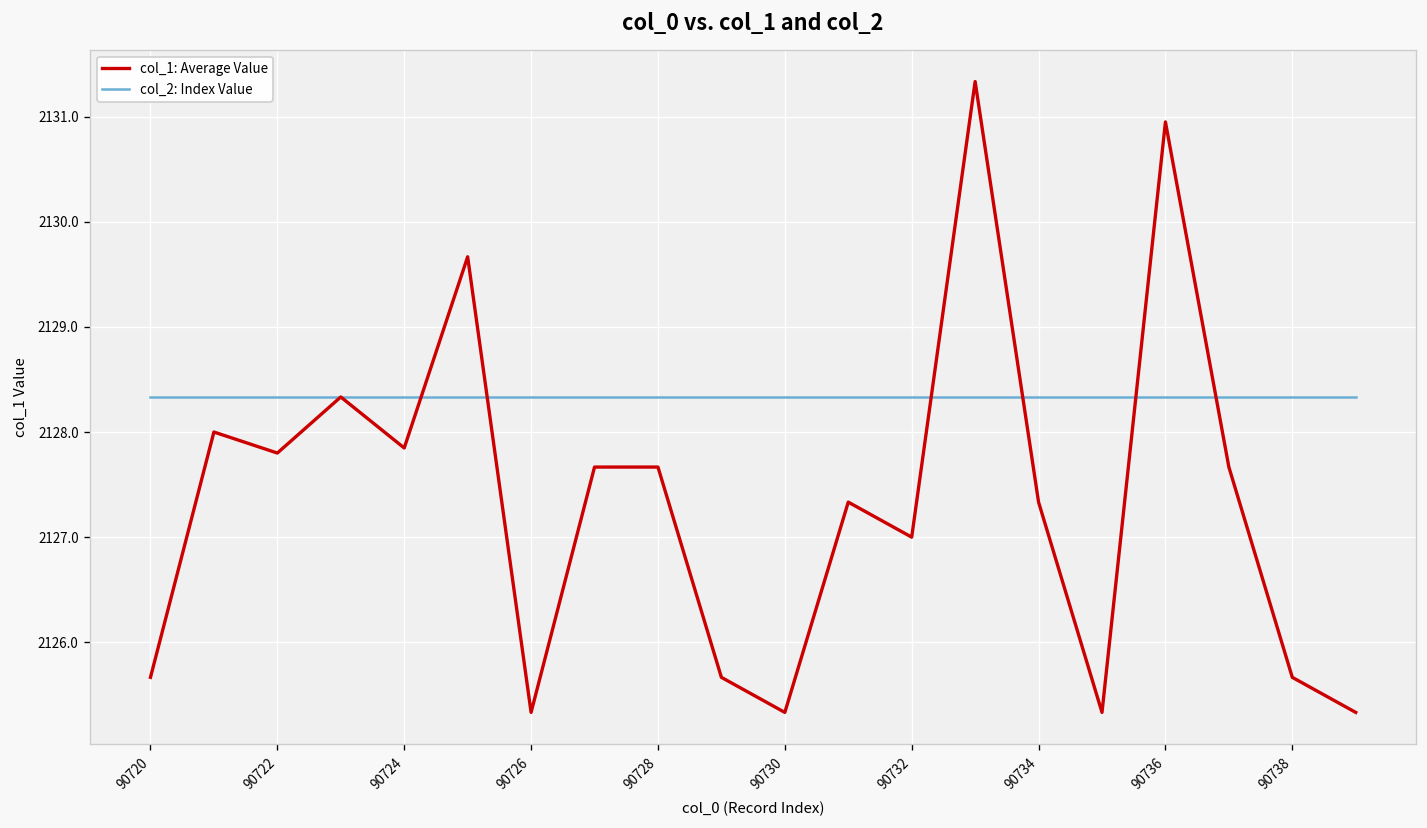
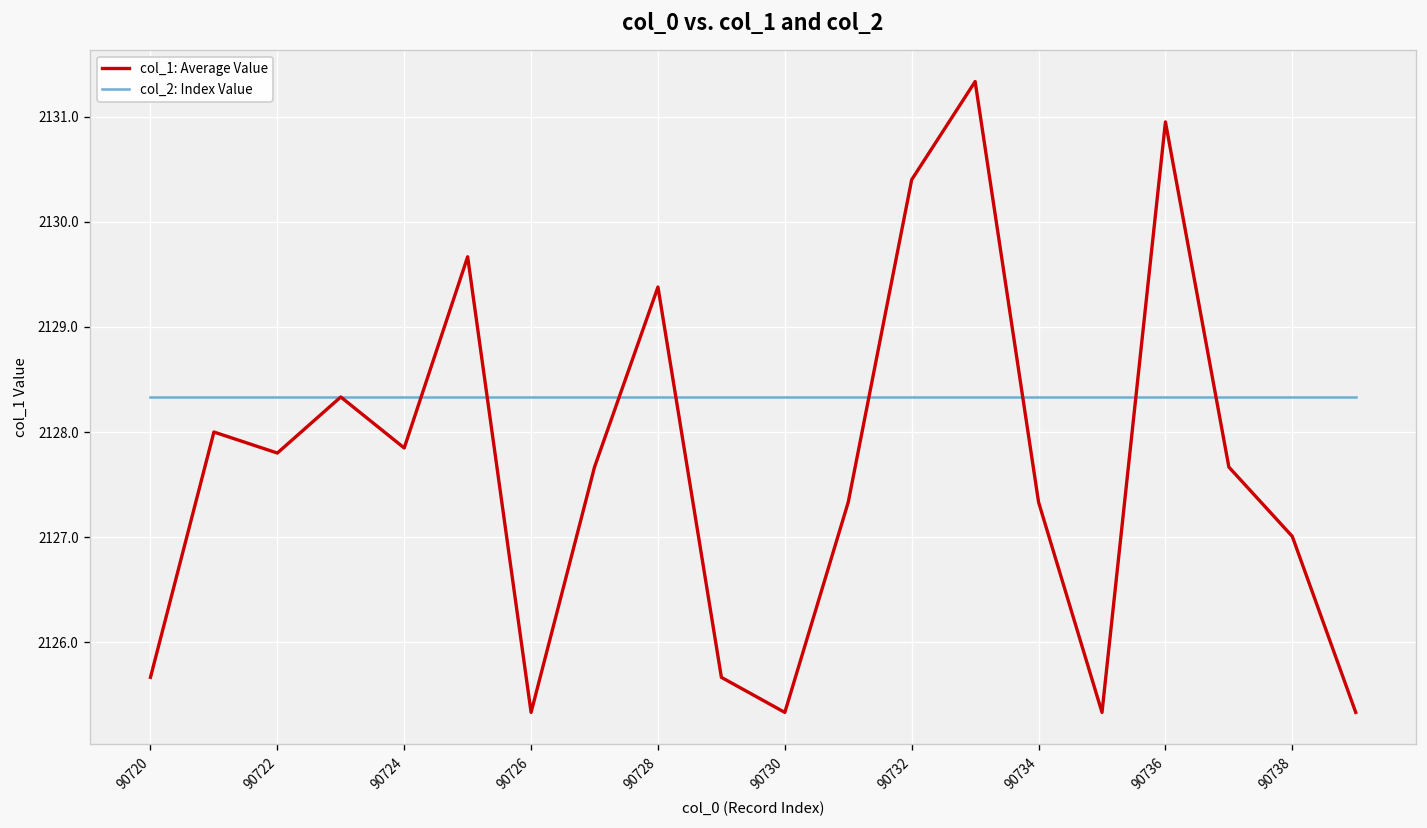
  {
    "col_1: Average Value": {
      "90720": 2125.7,
      "90722": 2127.8,
      "90724": 2127.8,
      "90726": 2125.3,
-     "90728": 2127.7,
+     "90728": 2129.4,
      "90730": 2125.3,
-     "90732": 2127.0,
+     "90732": 2130.4,
      "90734": 2127.3,
      "90736": 2130.9,
-     "90738": 2125.7
+     "90738": 2127.0
    },
    "col_2: Index Value": {
      "90720": 2128.3,
      "90722": 2128.3,
      "90724": 2128.3,
      "90726": 2128.3,
      "90728": 2128.3,
      "90730": 2128.3,
      "90732": 2128.3,
      "90734": 2128.3,
      "90736": 2128.3,
      "90738": 2128.3
    }
  }
